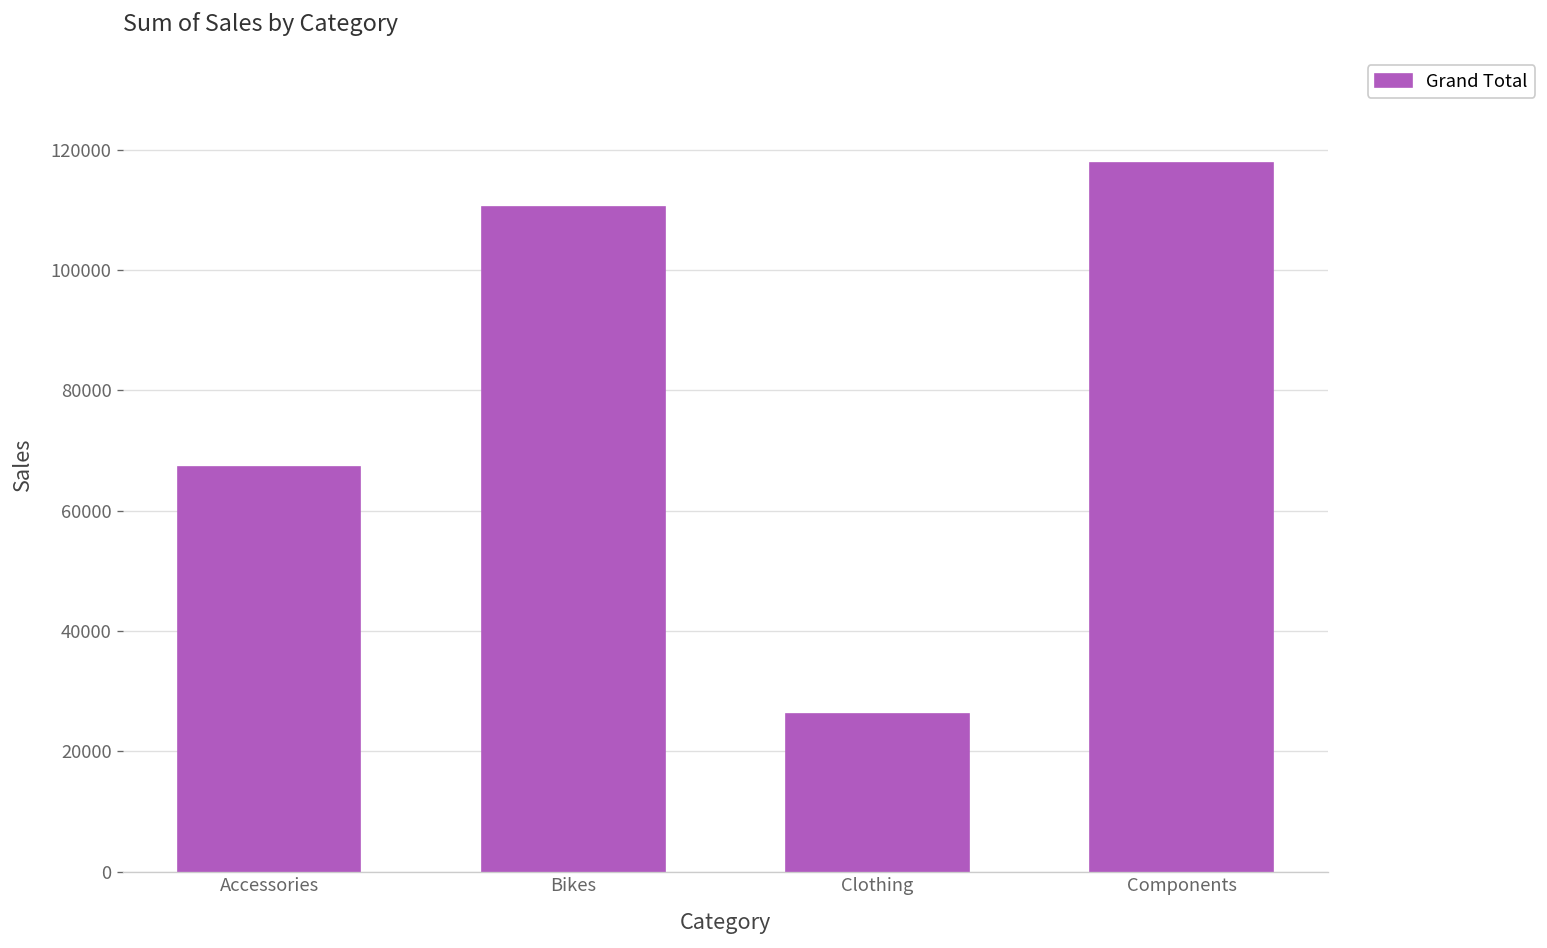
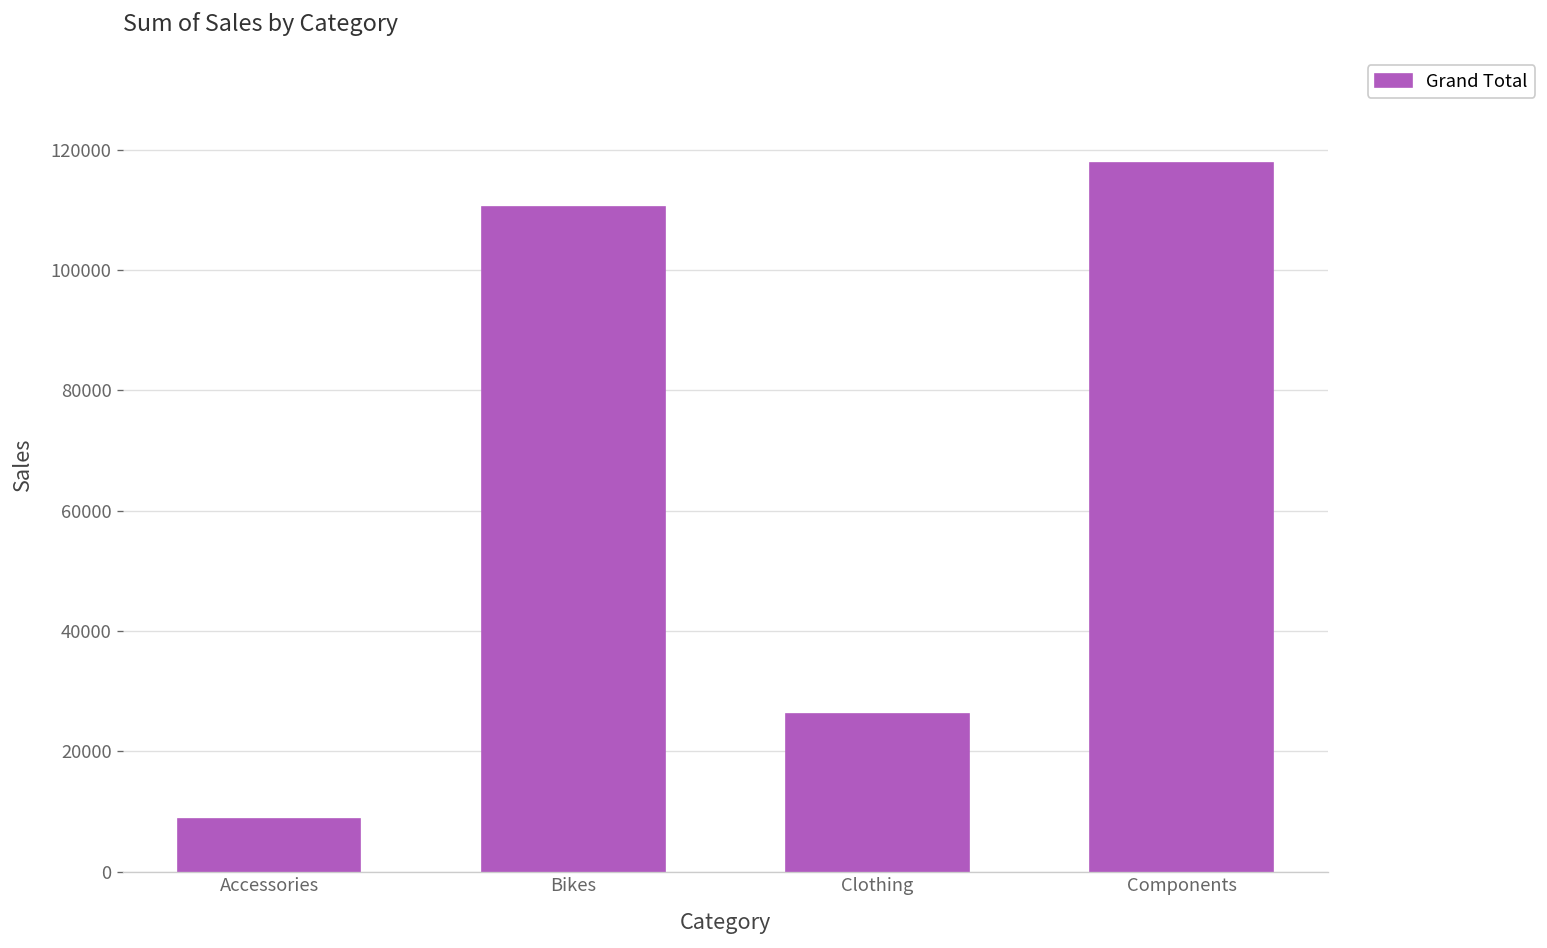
  {
-   "Accessories": 67000,
+   "Accessories": 9000,
    "Bikes": 110000,
    "Clothing": 26000,
    "Components": 118000
  }
